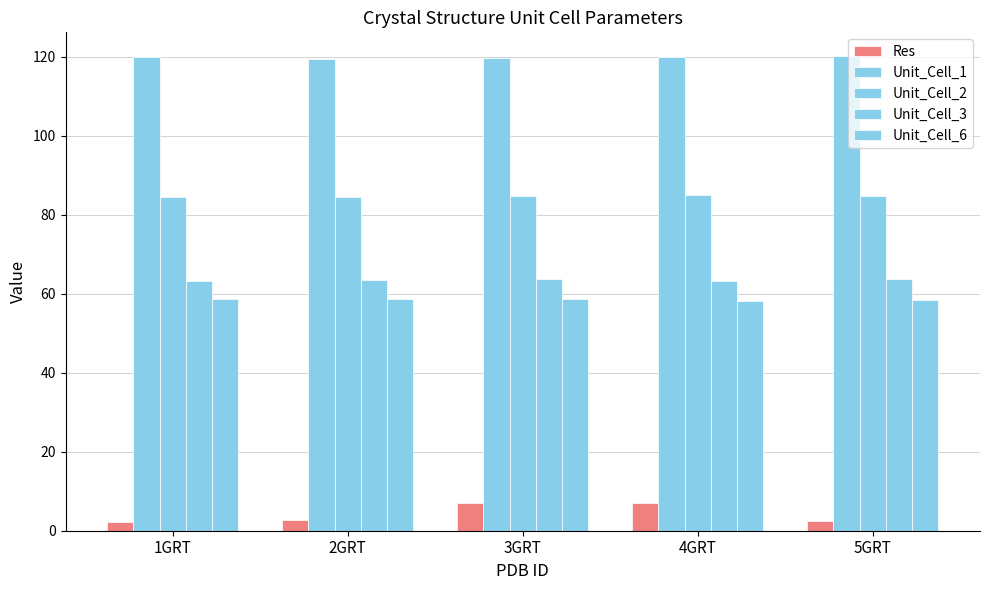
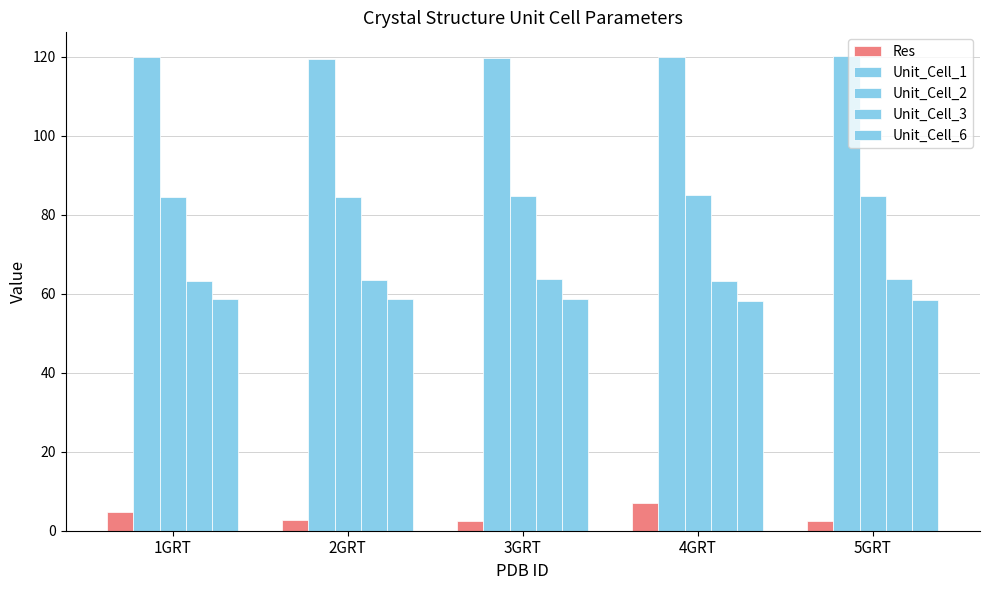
  {
    "Res": {
-     "1GRT": 2,
+     "1GRT": 5,
      "2GRT": 3,
-     "3GRT": 7,
+     "3GRT": 3,
      "4GRT": 7,
      "5GRT": 2
    }
  }
